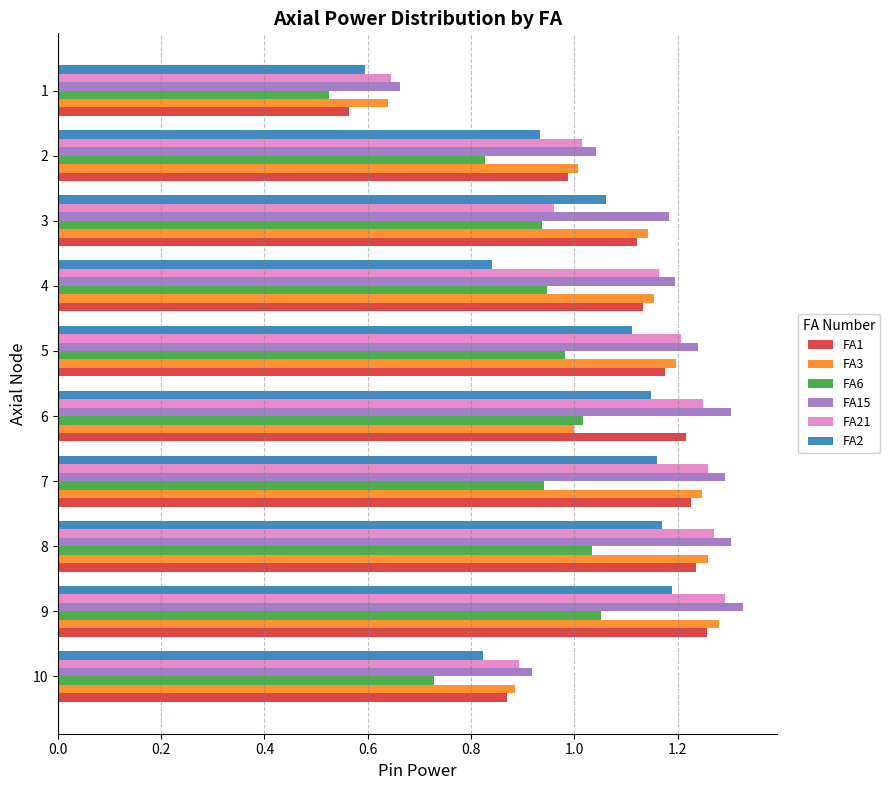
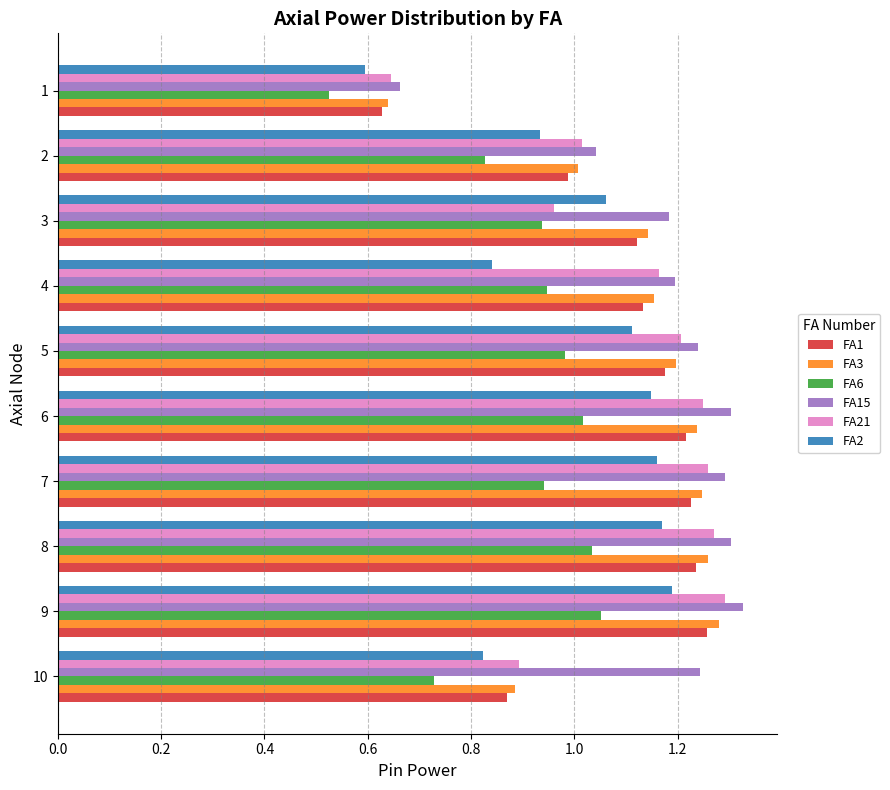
  {
    "FA1": {
-     "1": 0.56,
+     "1": 0.63,
      "2": 0.99,
      "3": 1.12,
      "4": 1.13,
      "5": 1.17,
      "6": 1.22,
      "7": 1.23,
      "8": 1.24,
      "9": 1.26,
      "10": 0.87
    },
    "FA3": {
      "1": 0.64,
      "2": 1.01,
      "3": 1.14,
      "4": 1.15,
      "5": 1.20,
-     "6": 1.00,
+     "6": 1.24,
      "7": 1.25,
      "8": 1.26,
      "9": 1.28,
      "10": 0.89
    },
    "FA6": {
      "1": 0.53,
      "2": 0.83,
      "3": 0.94,
      "4": 0.95,
      "5": 0.98,
      "6": 1.02,
      "7": 0.94,
      "8": 1.03,
      "9": 1.05,
      "10": 0.73
    },
    "FA15": {
      "1": 0.66,
      "2": 1.04,
      "3": 1.18,
      "4": 1.20,
      "5": 1.24,
      "6": 1.30,
      "7": 1.29,
      "8": 1.30,
      "9": 1.33,
-     "10": 0.92
+     "10": 1.24
    },
    "FA21": {
      "1": 0.65,
      "2": 1.02,
      "3": 0.96,
      "4": 1.16,
      "5": 1.21,
      "6": 1.25,
      "7": 1.26,
      "8": 1.27,
      "9": 1.29,
      "10": 0.89
    },
    "FA2": {
      "1": 0.59,
      "2": 0.93,
      "3": 1.06,
      "4": 0.84,
      "5": 1.11,
      "6": 1.15,
      "7": 1.16,
      "8": 1.17,
      "9": 1.19,
      "10": 0.82
    }
  }
